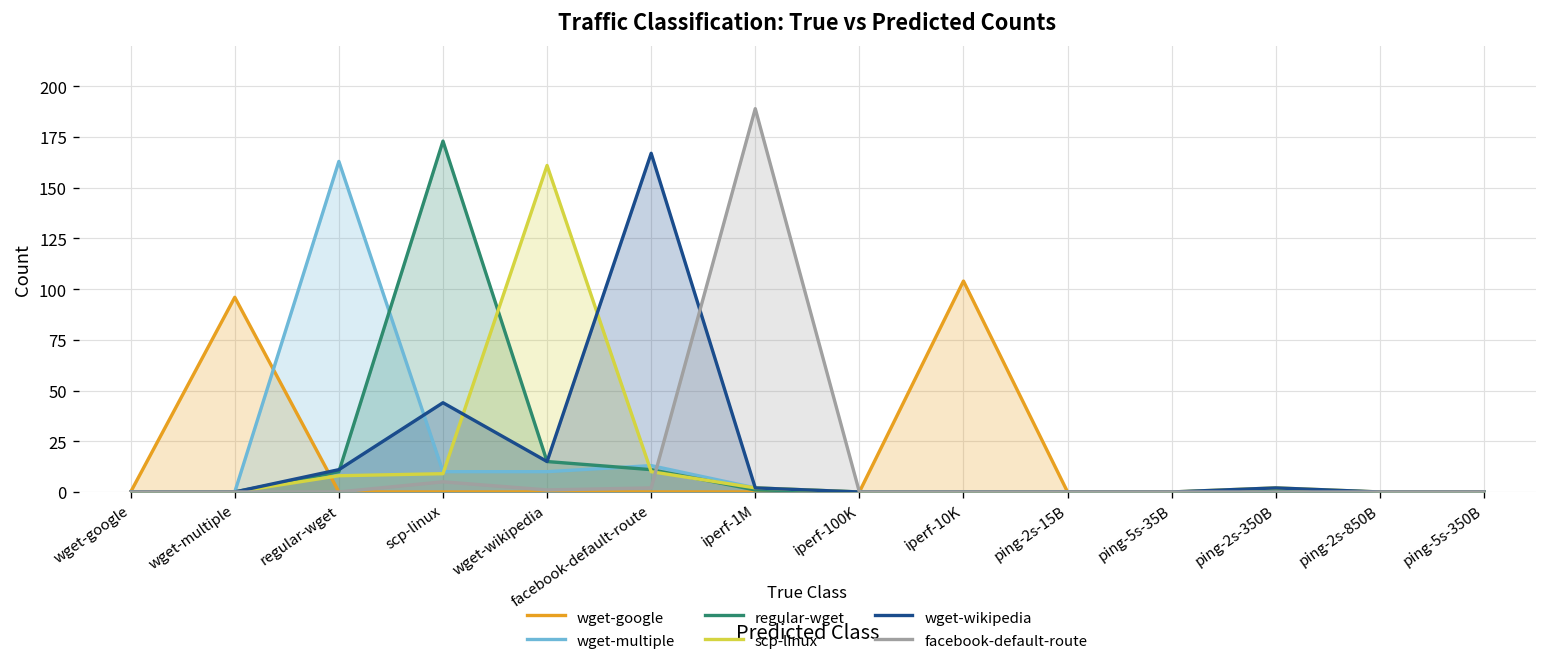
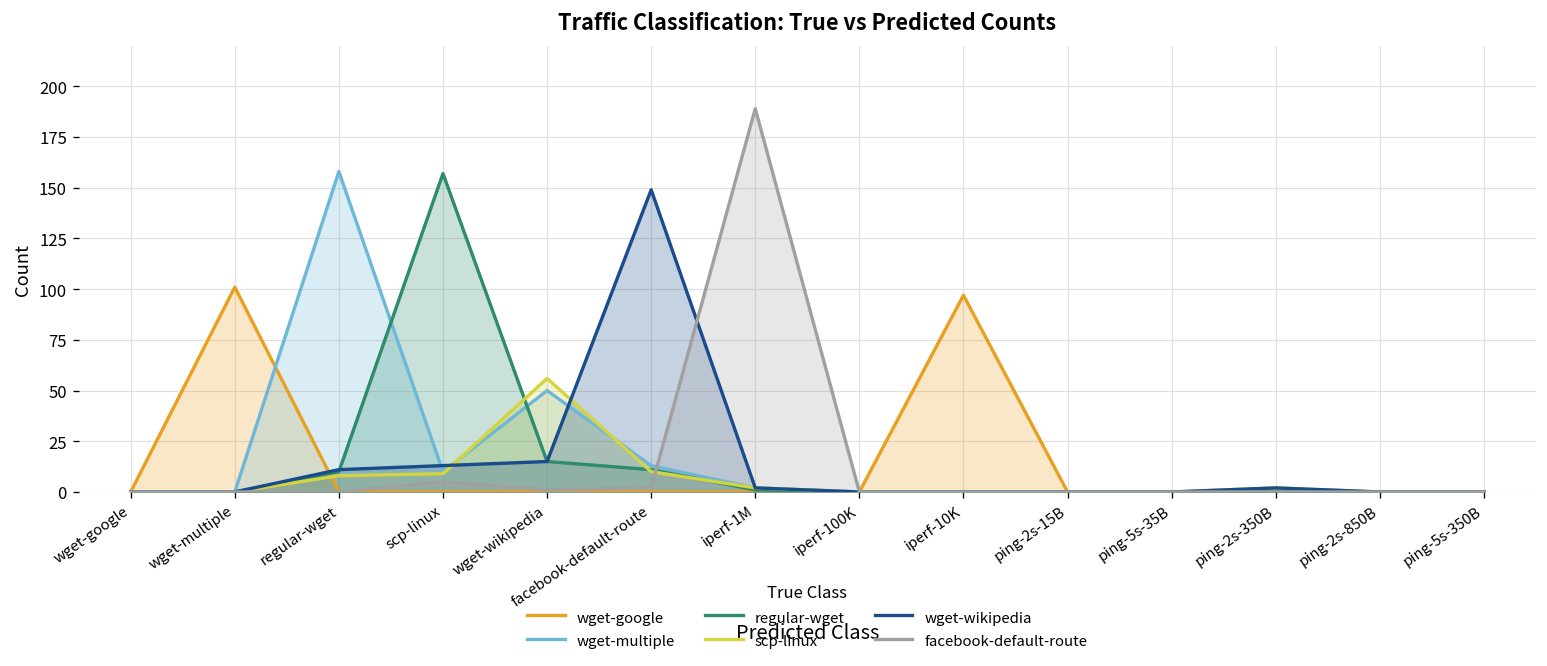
  {
    "wget-google": {
-     "wget-multiple": 96,
+     "wget-multiple": 101,
      "scp-linux": 0,
      "facebook-default-route": 0,
-     "iperf-10K": 104
+     "iperf-10K": 97
    },
    "wget-multiple": {
-     "regular-wget": 163,
-     "wget-wikipedia": 10,
+     "regular-wget": 158,
+     "wget-wikipedia": 50,
      "facebook-default-route": 13
    },
    "regular-wget": {
-     "scp-linux": 173
+     "scp-linux": 157
    },
    "scp-linux": {
      "regular-wget": 8,
-     "wget-wikipedia": 161
+     "wget-wikipedia": 56
    },
    "wget-wikipedia": {
-     "scp-linux": 44,
-     "facebook-default-route": 167
+     "scp-linux": 13,
+     "facebook-default-route": 149
    },
    "facebook-default-route": {
      "scp-linux": 5,
      "facebook-default-route": 2,
      "iperf-1M": 189
    }
  }
